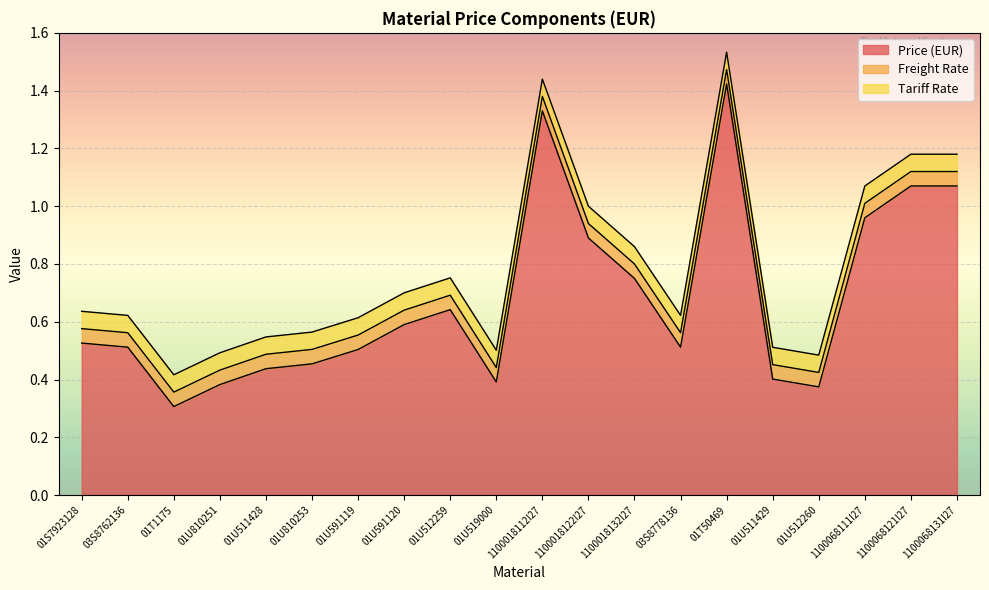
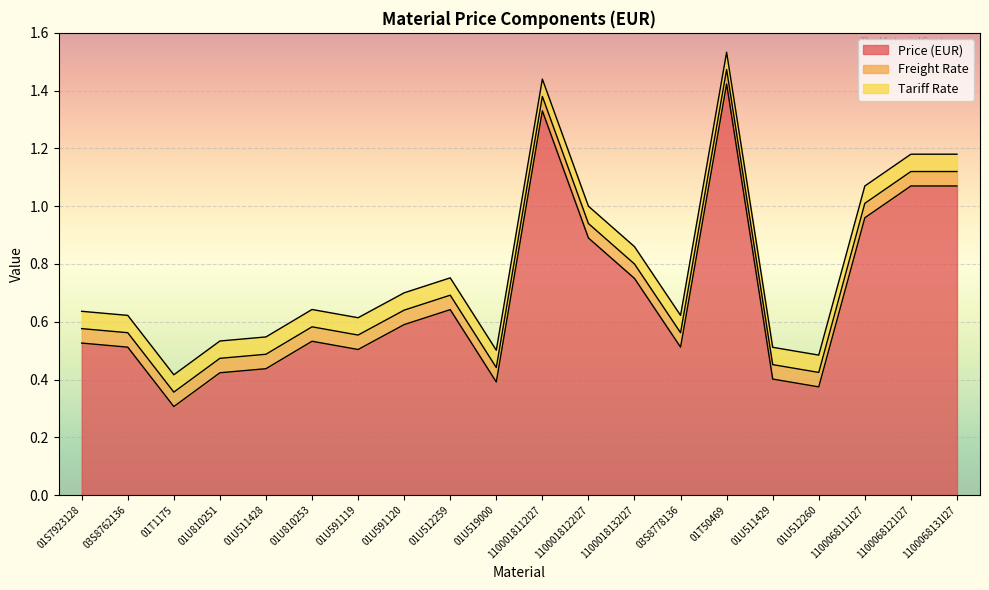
  {
    "Price (EUR)": {
      "01S7923128": 0.53,
      "03S8762136": 0.51,
      "01T1175": 0.31,
-     "01U810251": 0.38,
+     "01U810251": 0.42,
      "01U511428": 0.44,
-     "01U810253": 0.45,
+     "01U810253": 0.53,
      "01U591119": 0.50,
      "01U591120": 0.59,
      "01U512259": 0.64,
      "01U519000": 0.39,
      "1100018112I27": 1.33,
      "1100018122I27": 0.89,
      "1100018132I27": 0.75,
      "03S8778136": 0.51,
      "01T50469": 1.42,
      "01U511429": 0.40,
      "01U512260": 0.37,
      "1100068111I27": 0.96,
      "1100068121I27": 1.07,
      "1100068131I27": 1.07
    }
  }
